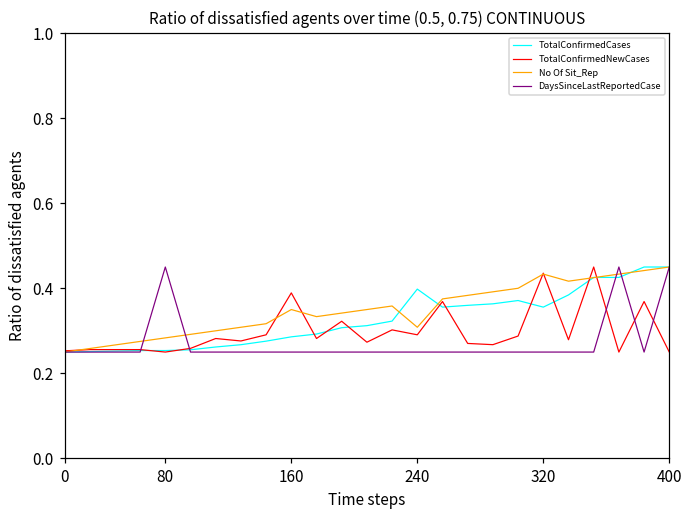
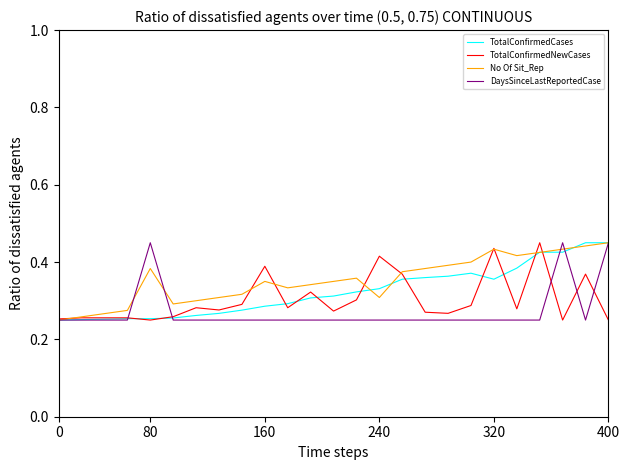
  {
    "TotalConfirmedCases": {
      "160": 0.29,
-     "240": 0.40,
+     "240": 0.33,
      "320": 0.36
    },
    "TotalConfirmedNewCases": {
      "160": 0.39,
-     "240": 0.29,
+     "240": 0.42,
      "400": 0.25
    },
    "No Of Sit_Rep": {
-     "80": 0.28,
+     "80": 0.38,
      "160": 0.35,
      "240": 0.31
    },
    "DaysSinceLastReportedCase": {
      "80": 0.45,
      "160": 0.25,
      "240": 0.25,
      "320": 0.25
    }
  }
